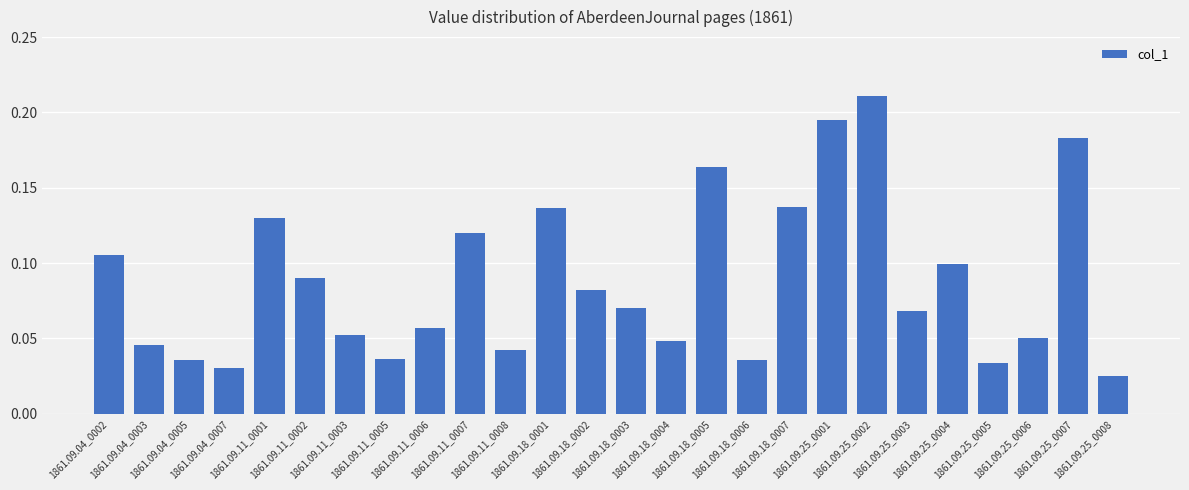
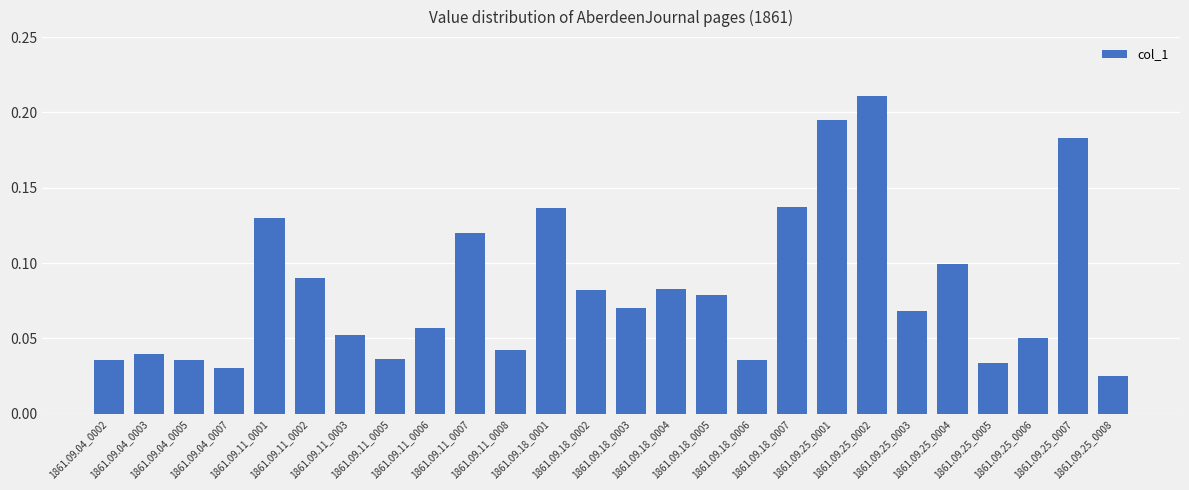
  {
-   "1861.09.04_0002": 0.105,
-   "1861.09.04_0003": 0.046,
+   "1861.09.04_0002": 0.036,
+   "1861.09.04_0003": 0.040,
    "1861.09.04_0005": 0.036,
    "1861.09.04_0007": 0.030,
    "1861.09.11_0001": 0.130,
    "1861.09.11_0002": 0.090,
    "1861.09.11_0003": 0.052,
    "1861.09.11_0005": 0.037,
    "1861.09.11_0006": 0.057,
    "1861.09.11_0007": 0.120,
    "1861.09.11_0008": 0.042,
    "1861.09.18_0001": 0.137,
    "1861.09.18_0002": 0.082,
    "1861.09.18_0003": 0.071,
-   "1861.09.18_0004": 0.049,
-   "1861.09.18_0005": 0.164,
+   "1861.09.18_0004": 0.083,
+   "1861.09.18_0005": 0.079,
    "1861.09.18_0006": 0.036,
    "1861.09.18_0007": 0.137,
    "1861.09.25_0001": 0.195,
    "1861.09.25_0002": 0.211,
    "1861.09.25_0003": 0.068,
    "1861.09.25_0004": 0.100,
    "1861.09.25_0005": 0.034,
    "1861.09.25_0006": 0.050,
    "1861.09.25_0007": 0.183,
    "1861.09.25_0008": 0.025
  }
